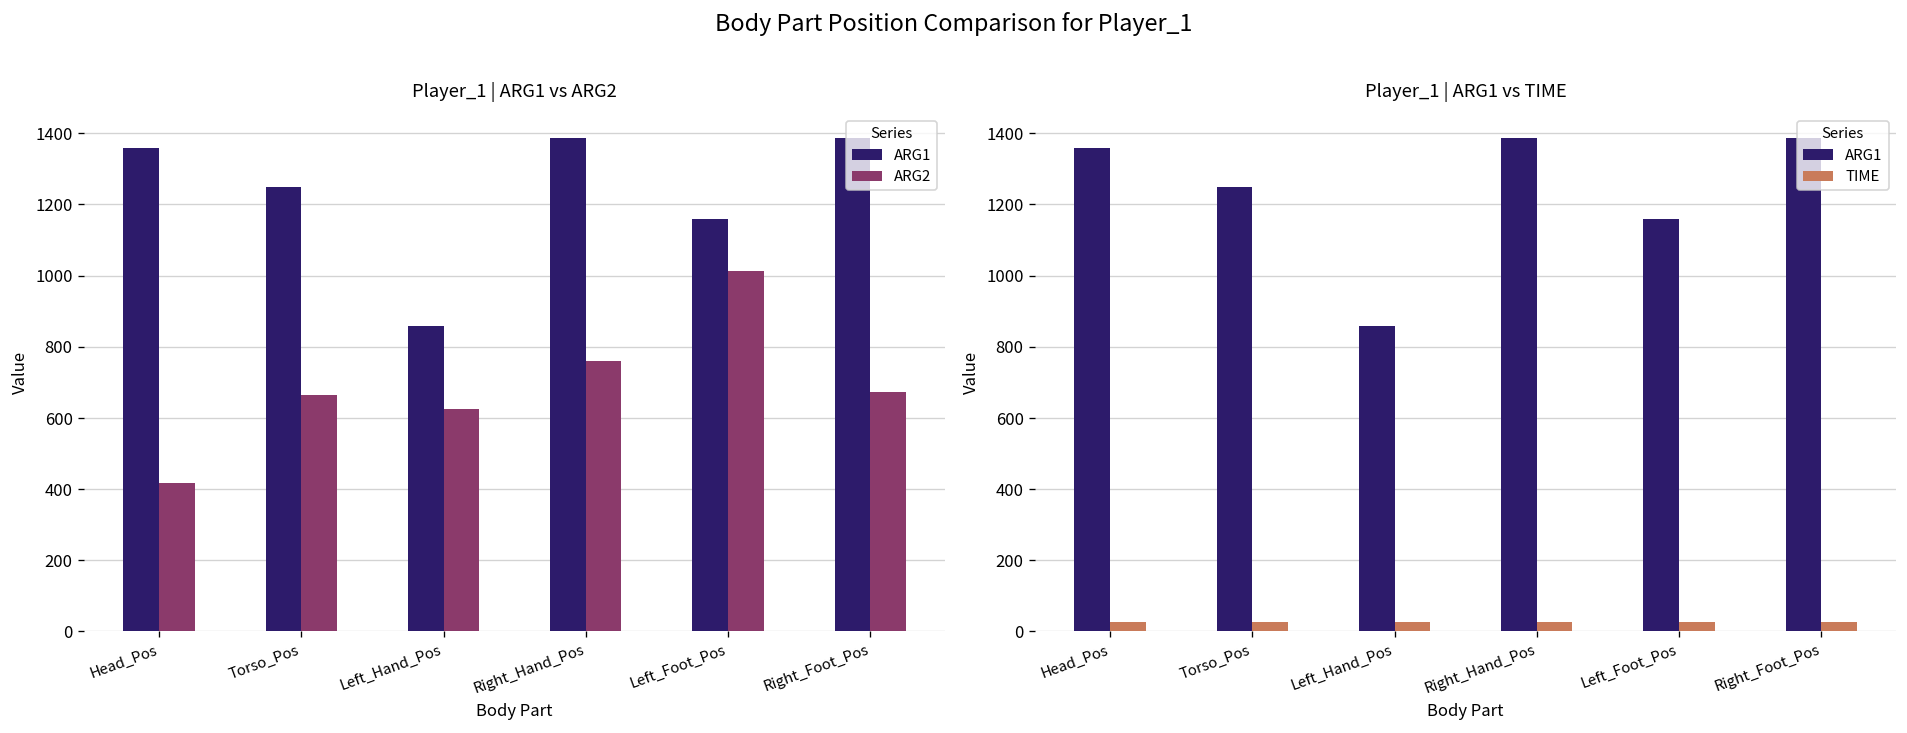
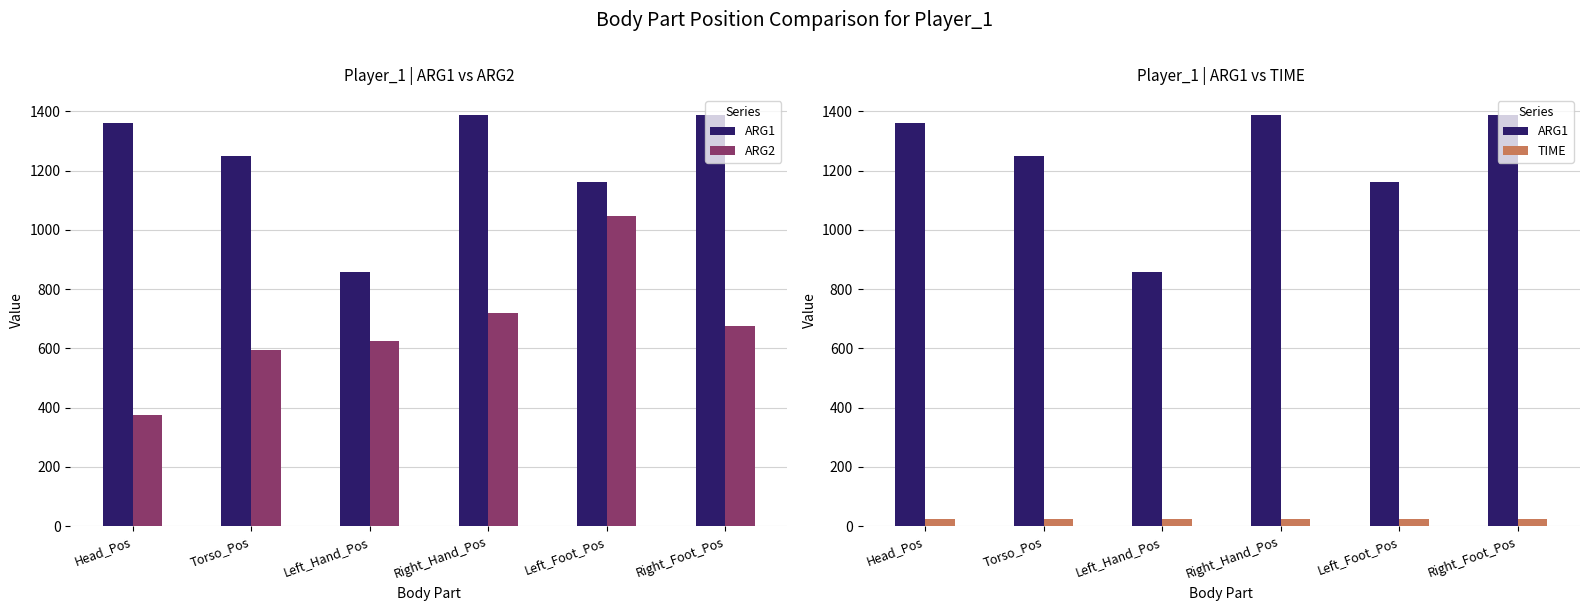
  {
    "Player_1 | ARG1 vs ARG2": {
      "ARG1": {
        "Head_Pos": 1360,
        "Torso_Pos": 1250,
        "Left_Hand_Pos": 860,
        "Right_Hand_Pos": 1390,
        "Left_Foot_Pos": 1160
      },
      "ARG2": {
-       "Head_Pos": 420,
-       "Torso_Pos": 670,
+       "Head_Pos": 380,
+       "Torso_Pos": 600,
        "Left_Hand_Pos": 630,
-       "Right_Hand_Pos": 760,
-       "Left_Foot_Pos": 1010,
+       "Right_Hand_Pos": 720,
+       "Left_Foot_Pos": 1050,
        "Right_Foot_Pos": 670
      }
    },
    "Player_1 | ARG1 vs TIME": {
      "ARG1": {
        "Head_Pos": 1360,
        "Torso_Pos": 1250,
        "Left_Hand_Pos": 860,
        "Right_Hand_Pos": 1390,
        "Left_Foot_Pos": 1160
      },
      "TIME": {
        "Head_Pos": 30,
        "Torso_Pos": 30,
        "Left_Hand_Pos": 30,
        "Right_Hand_Pos": 30,
        "Left_Foot_Pos": 30,
        "Right_Foot_Pos": 30
      }
    }
  }
